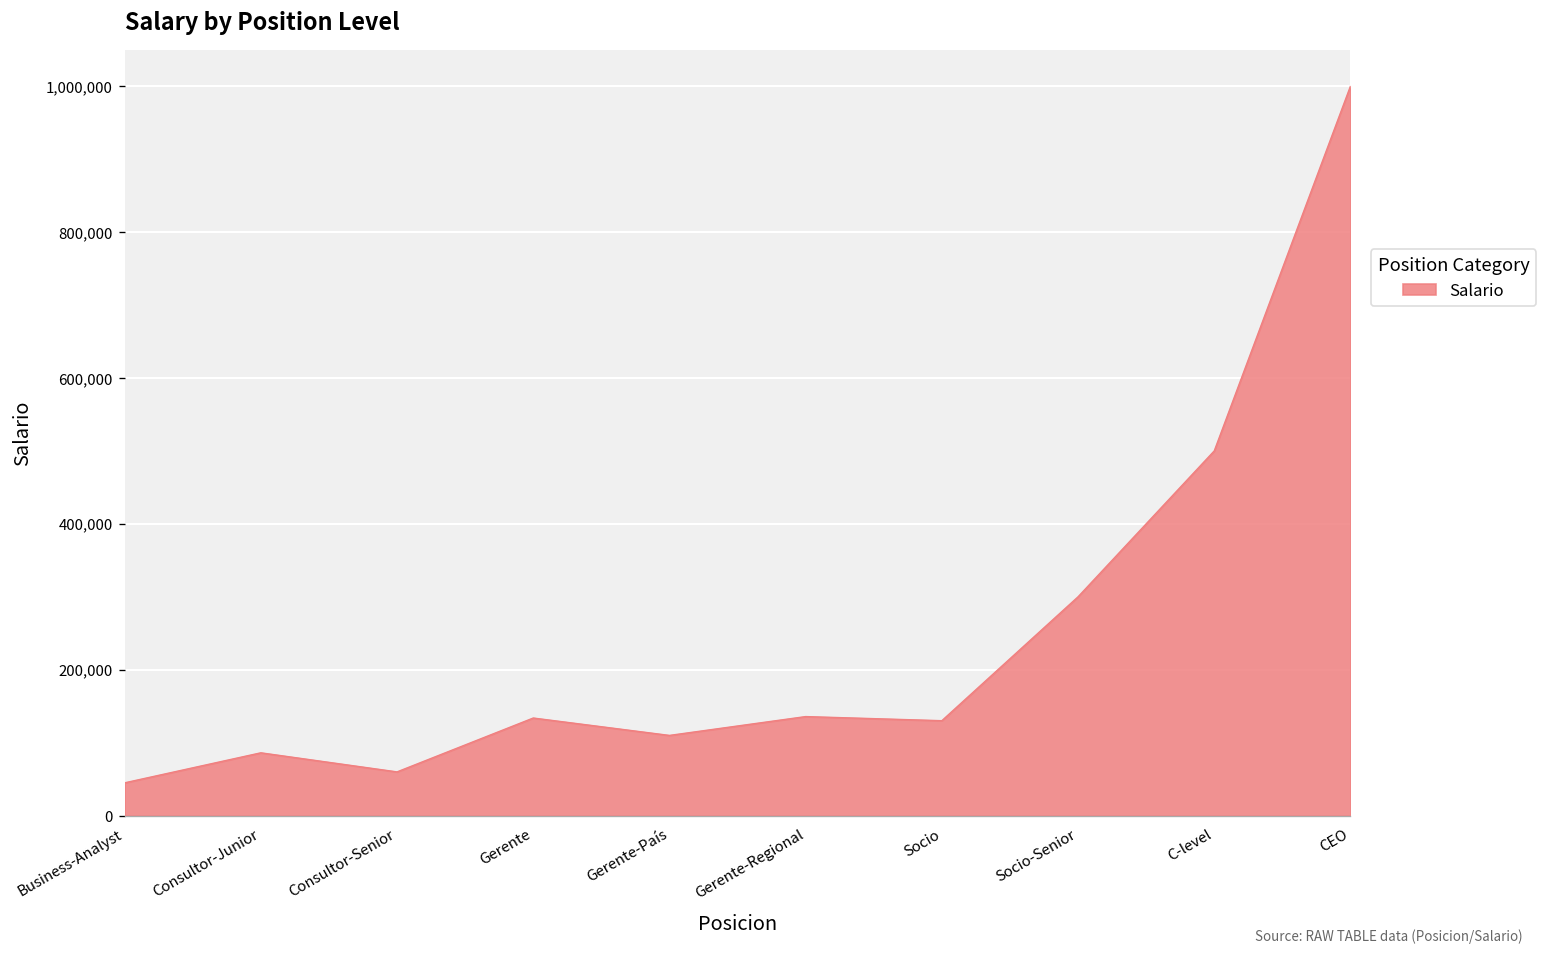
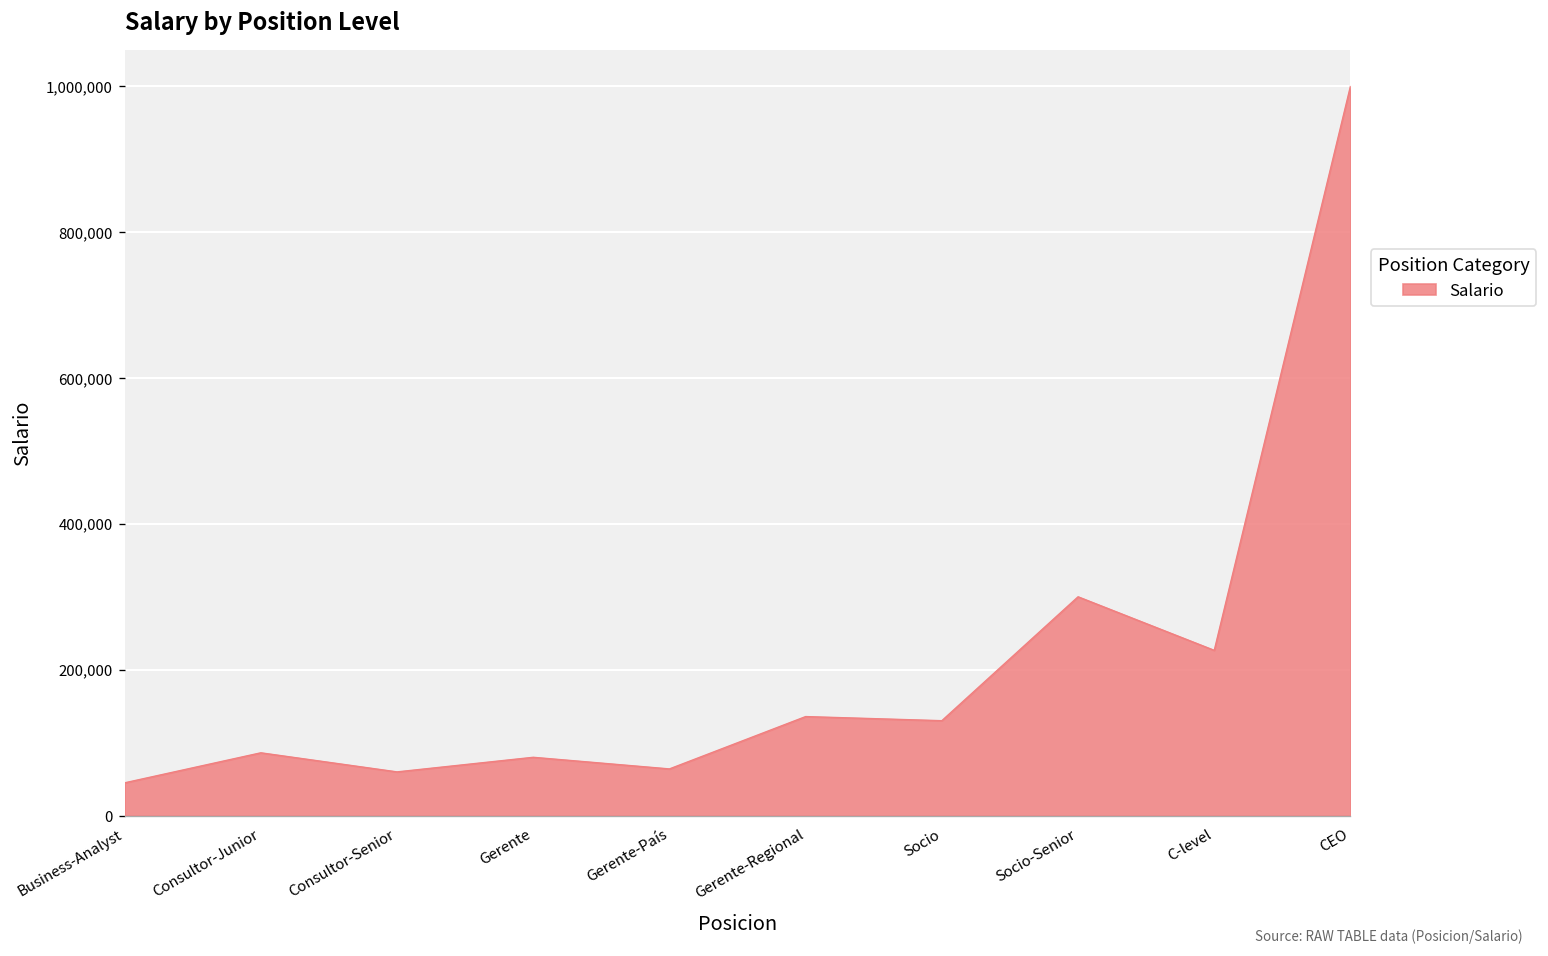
  {
    "Business-Analyst": "50,000",
    "Consultor-Junior": "90,000",
    "Consultor-Senior": "60,000",
-   "Gerente": "130,000",
-   "Gerente-País": "110,000",
+   "Gerente": "80,000",
+   "Gerente-País": "60,000",
    "Gerente-Regional": "140,000",
    "Socio": "130,000",
    "Socio-Senior": "300,000",
-   "C-level": "500,000",
+   "C-level": "230,000",
    "CEO": "1,000,000"
  }
